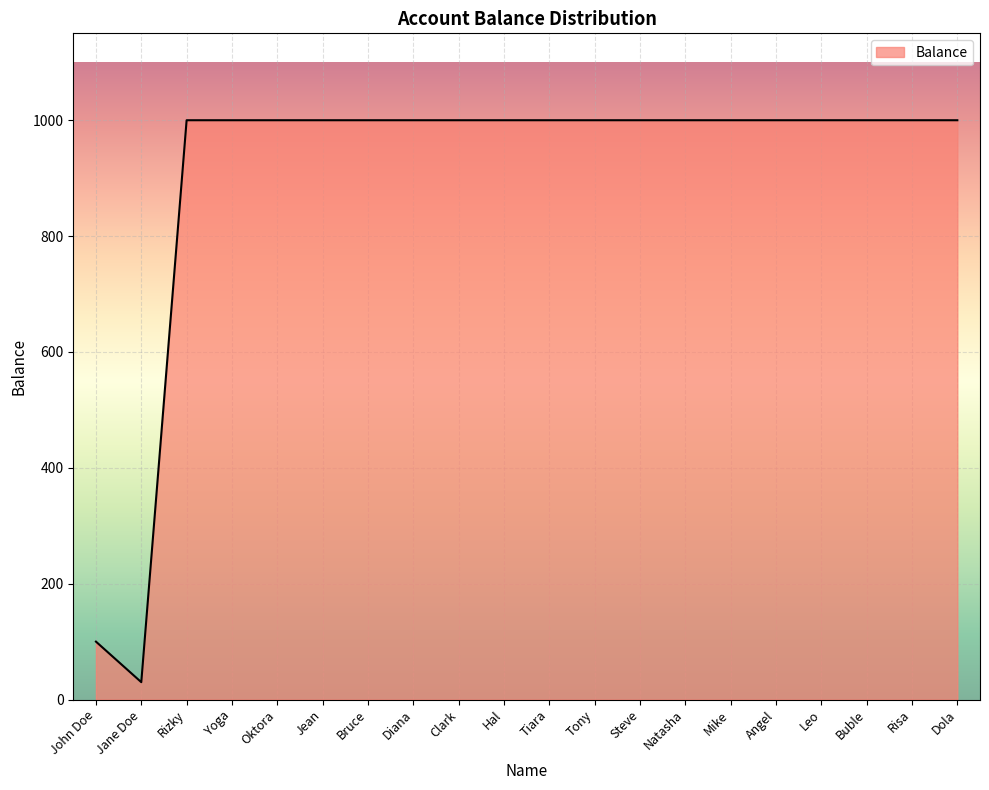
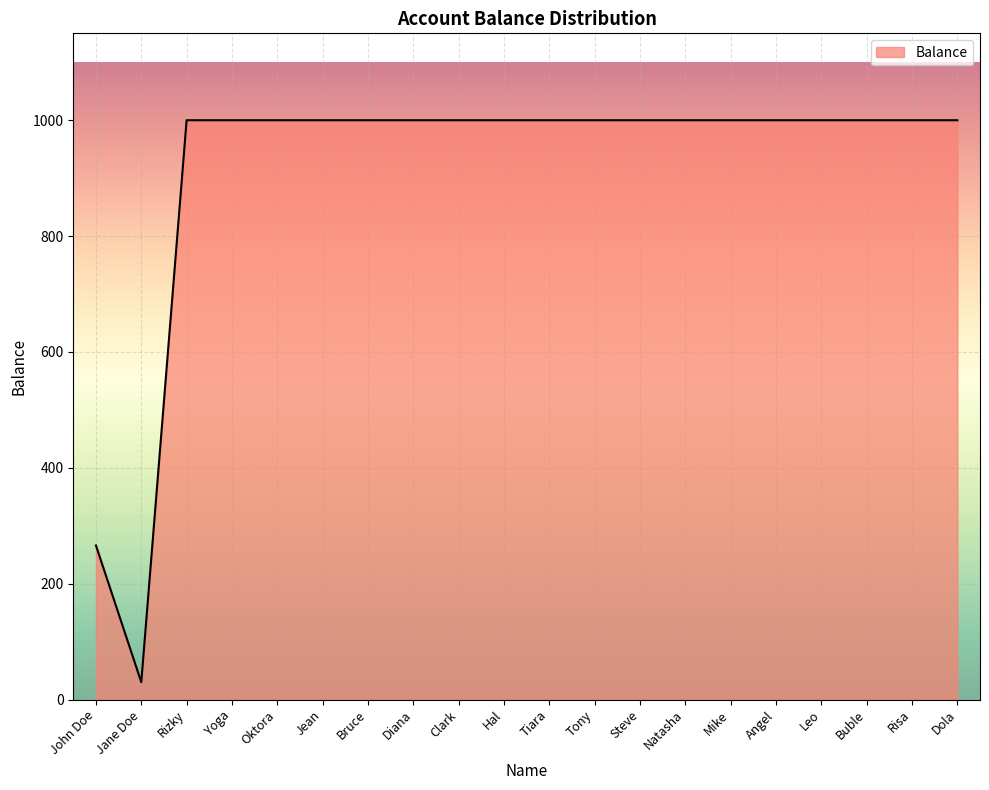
  {
-   "John Doe": 100,
+   "John Doe": 270,
    "Jane Doe": 30,
    "Rizky": 1000,
    "Yoga": 1000,
    "Oktora": 1000,
    "Jean": 1000,
    "Bruce": 1000,
    "Diana": 1000,
    "Clark": 1000,
    "Hal": 1000,
    "Tiara": 1000,
    "Tony": 1000,
    "Steve": 1000,
    "Natasha": 1000,
    "Mike": 1000,
    "Angel": 1000,
    "Leo": 1000,
    "Buble": 1000,
    "Risa": 1000,
    "Dola": 1000
  }
